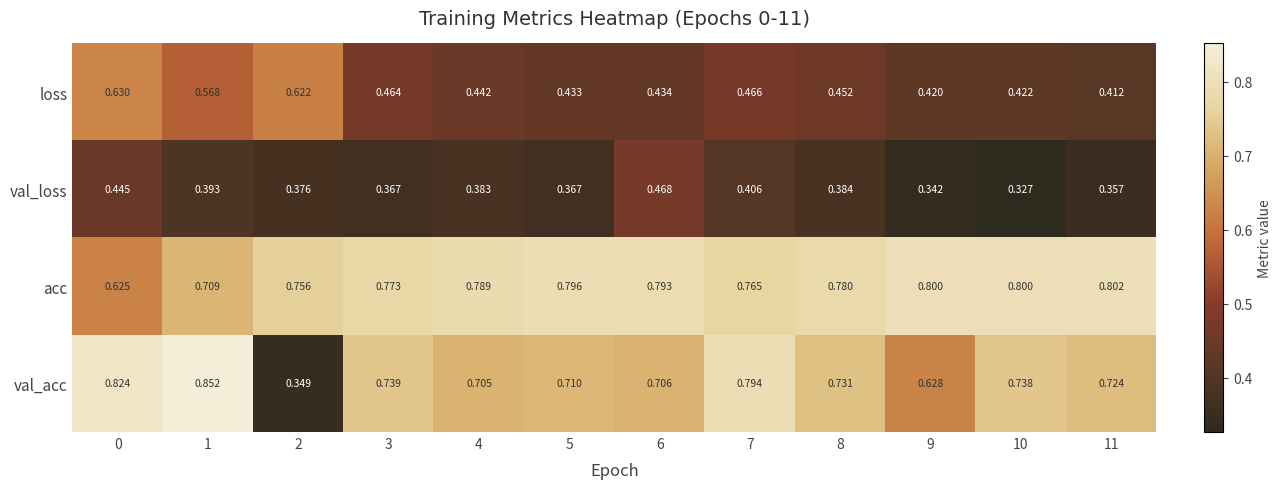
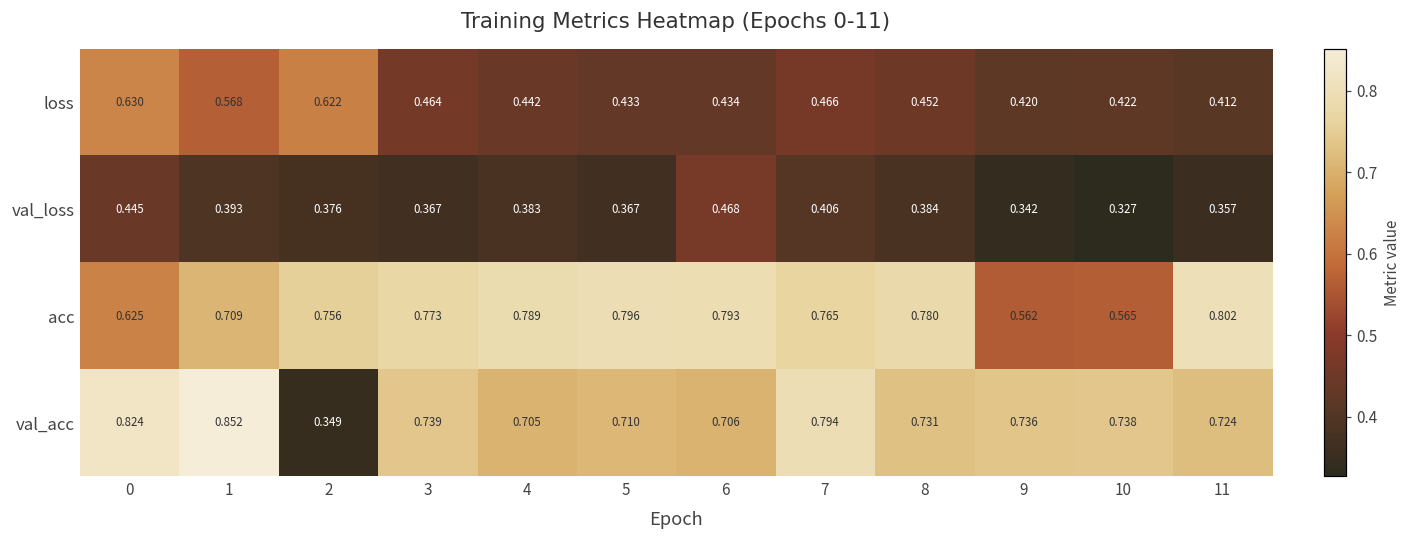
  {
    "loss": {
      "0": 0.630,
      "1": 0.568,
      "2": 0.622,
      "3": 0.464,
      "4": 0.442,
      "5": 0.433,
      "6": 0.434,
      "7": 0.466,
      "8": 0.452,
      "9": 0.420,
      "10": 0.422,
      "11": 0.412
    },
    "val_loss": {
      "0": 0.445,
      "1": 0.393,
      "2": 0.376,
      "3": 0.367,
      "4": 0.383,
      "5": 0.367,
      "6": 0.468,
      "7": 0.406,
      "8": 0.384,
      "9": 0.342,
      "10": 0.327,
      "11": 0.357
    },
    "acc": {
      "0": 0.625,
      "1": 0.709,
      "2": 0.756,
      "3": 0.773,
      "4": 0.789,
      "5": 0.796,
      "6": 0.793,
      "7": 0.765,
      "8": 0.780,
-     "9": 0.800,
-     "10": 0.800,
+     "9": 0.562,
+     "10": 0.565,
      "11": 0.802
    },
    "val_acc": {
      "0": 0.824,
      "1": 0.852,
      "2": 0.349,
      "3": 0.739,
      "4": 0.705,
      "5": 0.710,
      "6": 0.706,
      "7": 0.794,
      "8": 0.731,
-     "9": 0.628,
+     "9": 0.736,
      "10": 0.738,
      "11": 0.724
    }
  }
